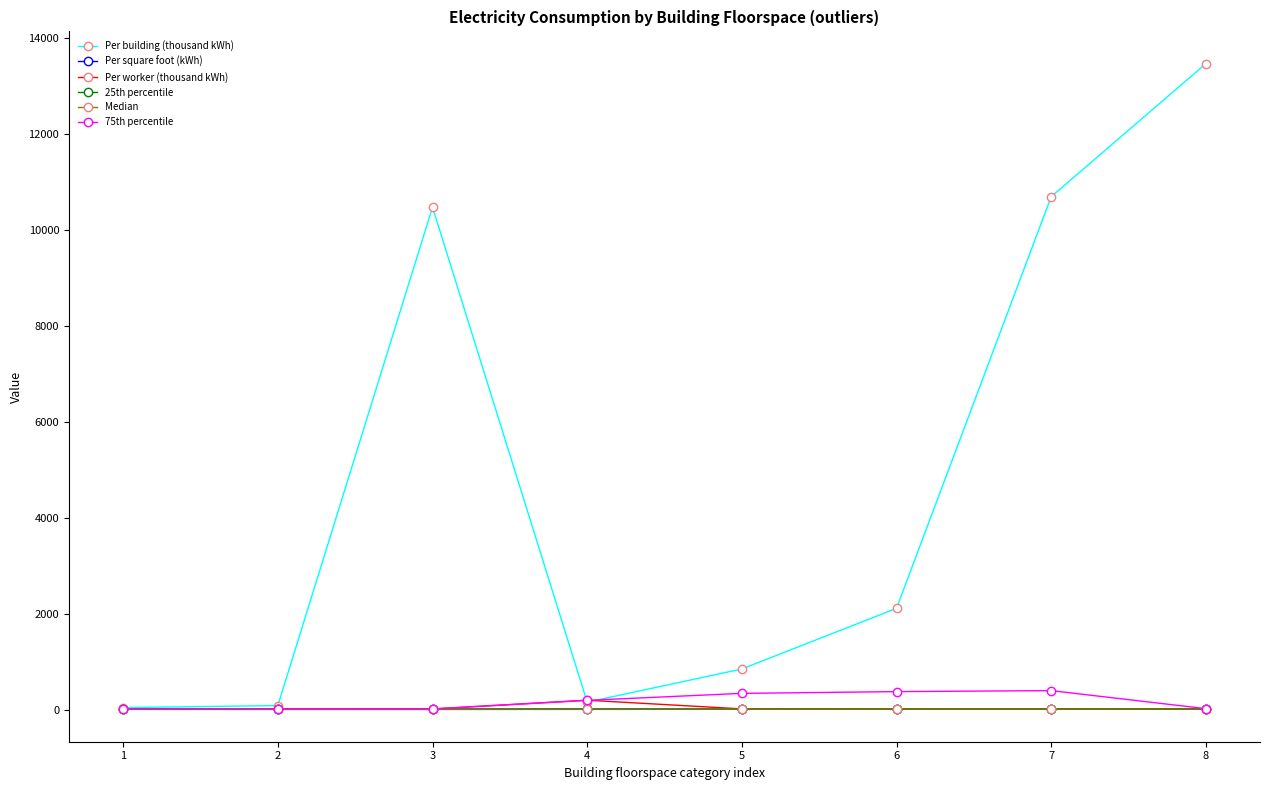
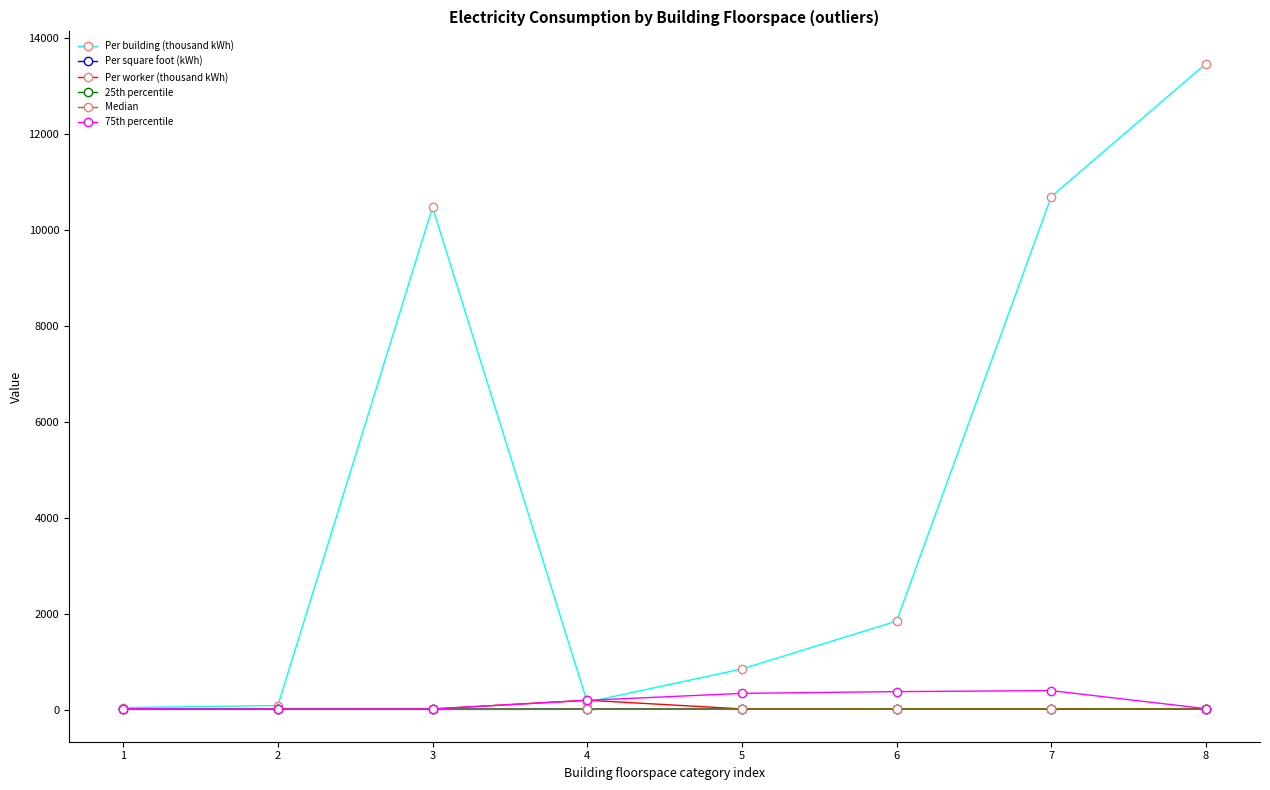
  {
    "Per building (thousand kWh)": {
      "2": 100,
      "3": 10500,
      "5": 800,
-     "6": 2100,
+     "6": 1800,
      "7": 10700,
      "8": 13500
    },
    "Median": {
      "4": 0
    },
    "75th percentile": {
      "5": 300,
      "6": 400,
      "7": 400
    }
  }
